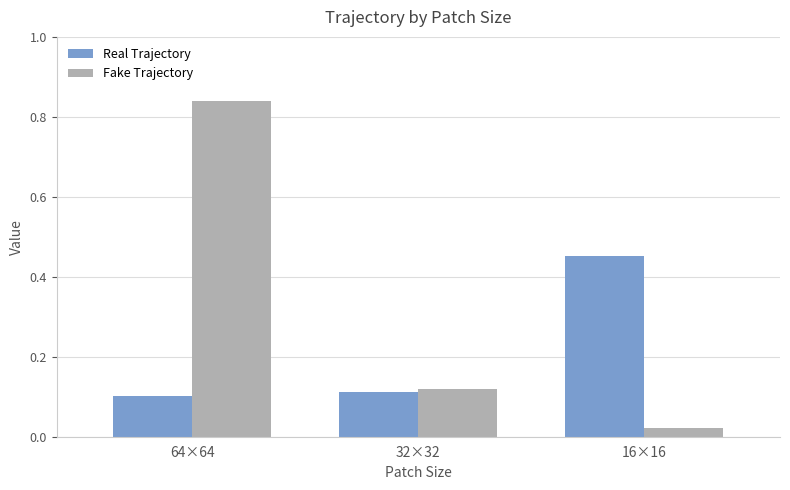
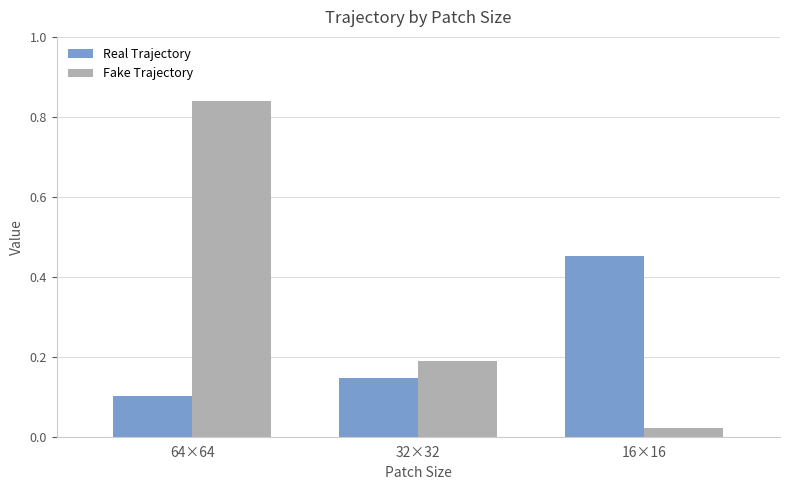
  {
    "Real Trajectory": {
      "64×64": 0.10,
-     "32×32": 0.11,
+     "32×32": 0.15,
      "16×16": 0.45
    },
    "Fake Trajectory": {
      "64×64": 0.84,
-     "32×32": 0.12,
+     "32×32": 0.19,
      "16×16": 0.02
    }
  }
